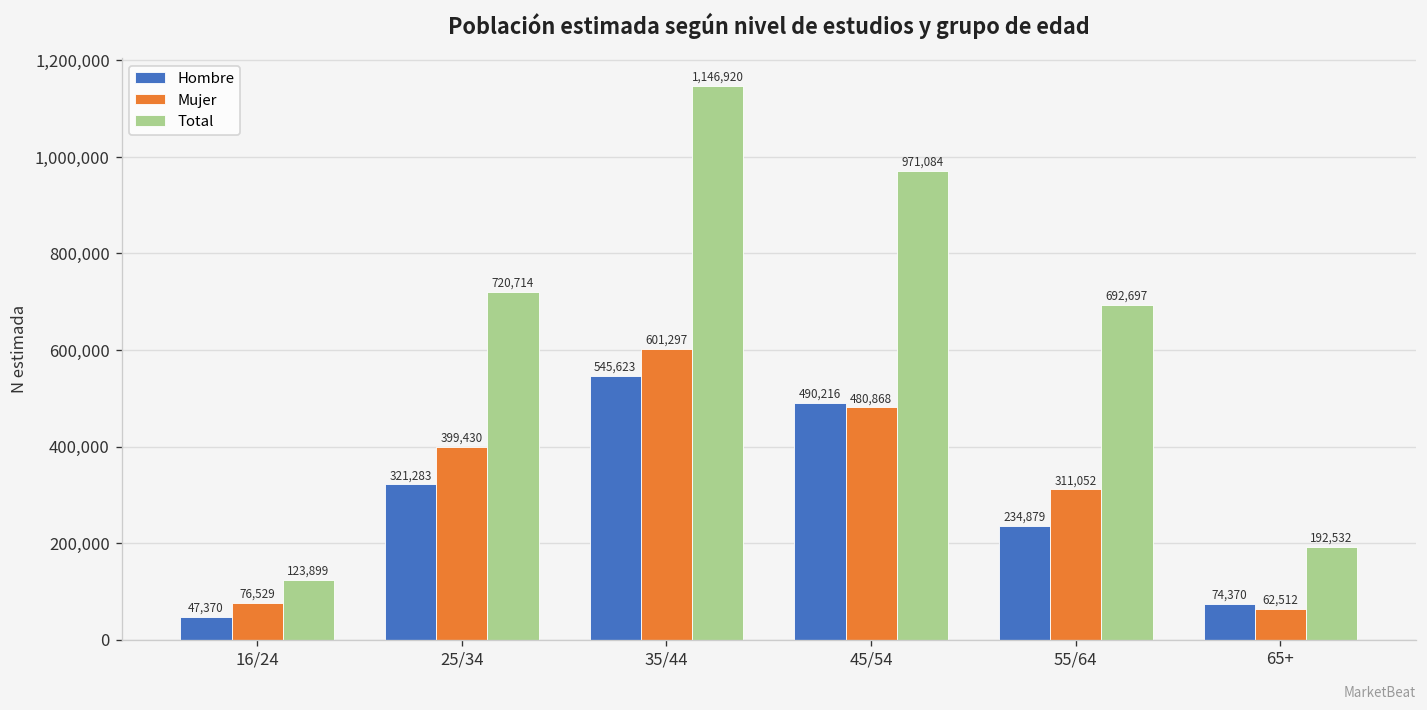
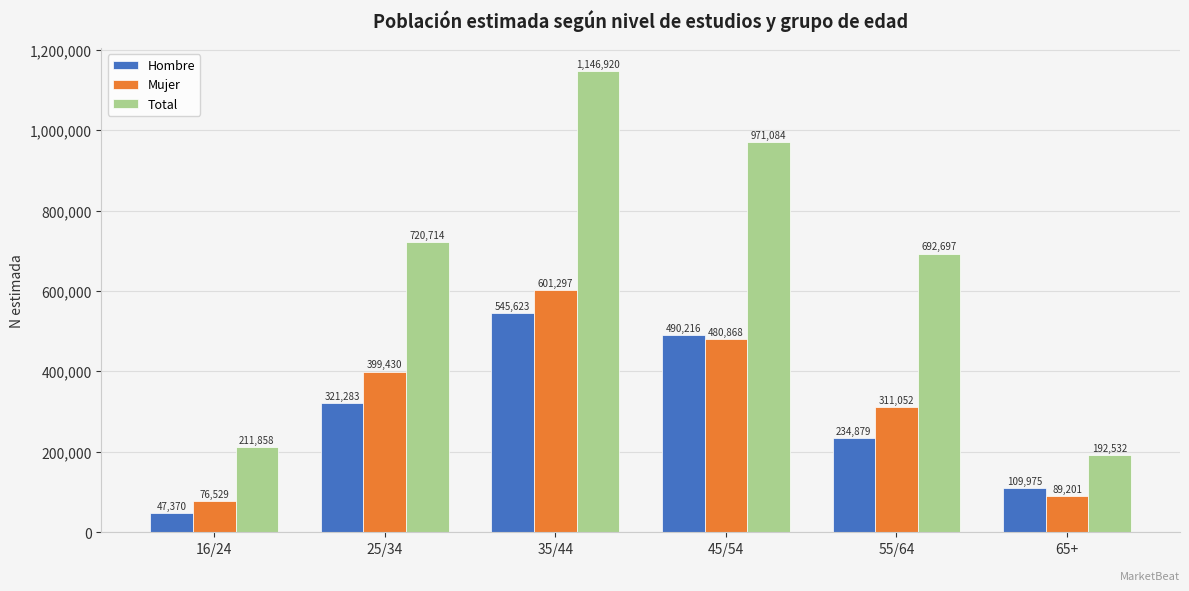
  {
    "Hombre": {
      "16/24": "47,370",
      "25/34": "321,283",
      "35/44": "545,623",
      "45/54": "490,216",
      "55/64": "234,879",
-     "65+": "74,370"
+     "65+": "109,975"
    },
    "Mujer": {
      "16/24": "76,529",
      "25/34": "399,430",
      "35/44": "601,297",
      "45/54": "480,868",
      "55/64": "311,052",
-     "65+": "62,512"
+     "65+": "89,201"
    },
    "Total": {
-     "16/24": "123,899",
+     "16/24": "211,858",
      "25/34": "720,714",
      "35/44": "1,146,920",
      "45/54": "971,084",
      "55/64": "692,697",
      "65+": "192,532"
    }
  }
